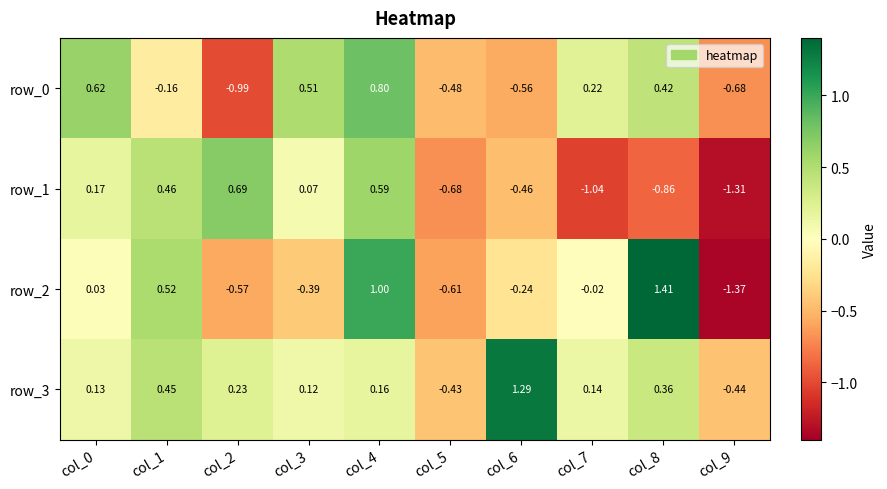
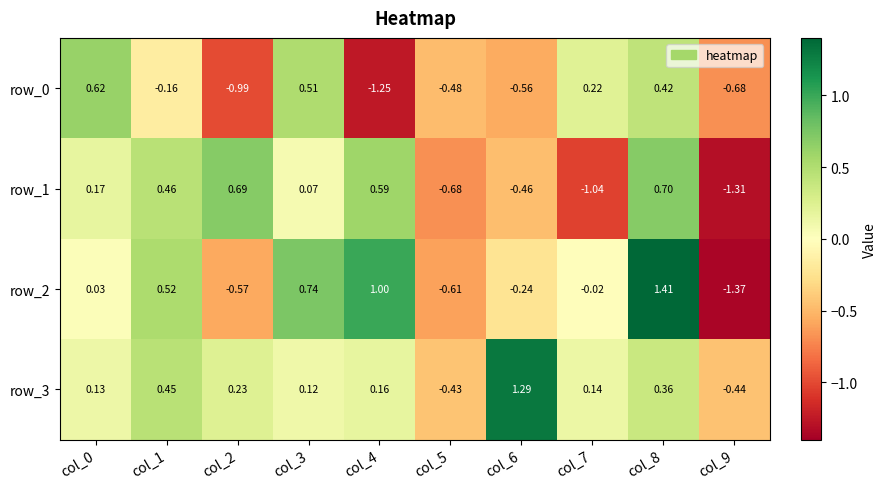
  {
    "row_0": {
      "col_0": 0.62,
      "col_1": -0.16,
      "col_2": -0.99,
      "col_3": 0.51,
-     "col_4": 0.80,
+     "col_4": -1.25,
      "col_5": -0.48,
      "col_6": -0.56,
      "col_7": 0.22,
      "col_8": 0.42,
      "col_9": -0.68
    },
    "row_1": {
      "col_0": 0.17,
      "col_1": 0.46,
      "col_2": 0.69,
      "col_3": 0.07,
      "col_4": 0.59,
      "col_5": -0.68,
      "col_6": -0.46,
      "col_7": -1.04,
-     "col_8": -0.86,
+     "col_8": 0.70,
      "col_9": -1.31
    },
    "row_2": {
      "col_0": 0.03,
      "col_1": 0.52,
      "col_2": -0.57,
-     "col_3": -0.39,
+     "col_3": 0.74,
      "col_4": 1.00,
      "col_5": -0.61,
      "col_6": -0.24,
      "col_7": -0.02,
      "col_8": 1.41,
      "col_9": -1.37
    },
    "row_3": {
      "col_0": 0.13,
      "col_1": 0.45,
      "col_2": 0.23,
      "col_3": 0.12,
      "col_4": 0.16,
      "col_5": -0.43,
      "col_6": 1.29,
      "col_7": 0.14,
      "col_8": 0.36,
      "col_9": -0.44
    }
  }
